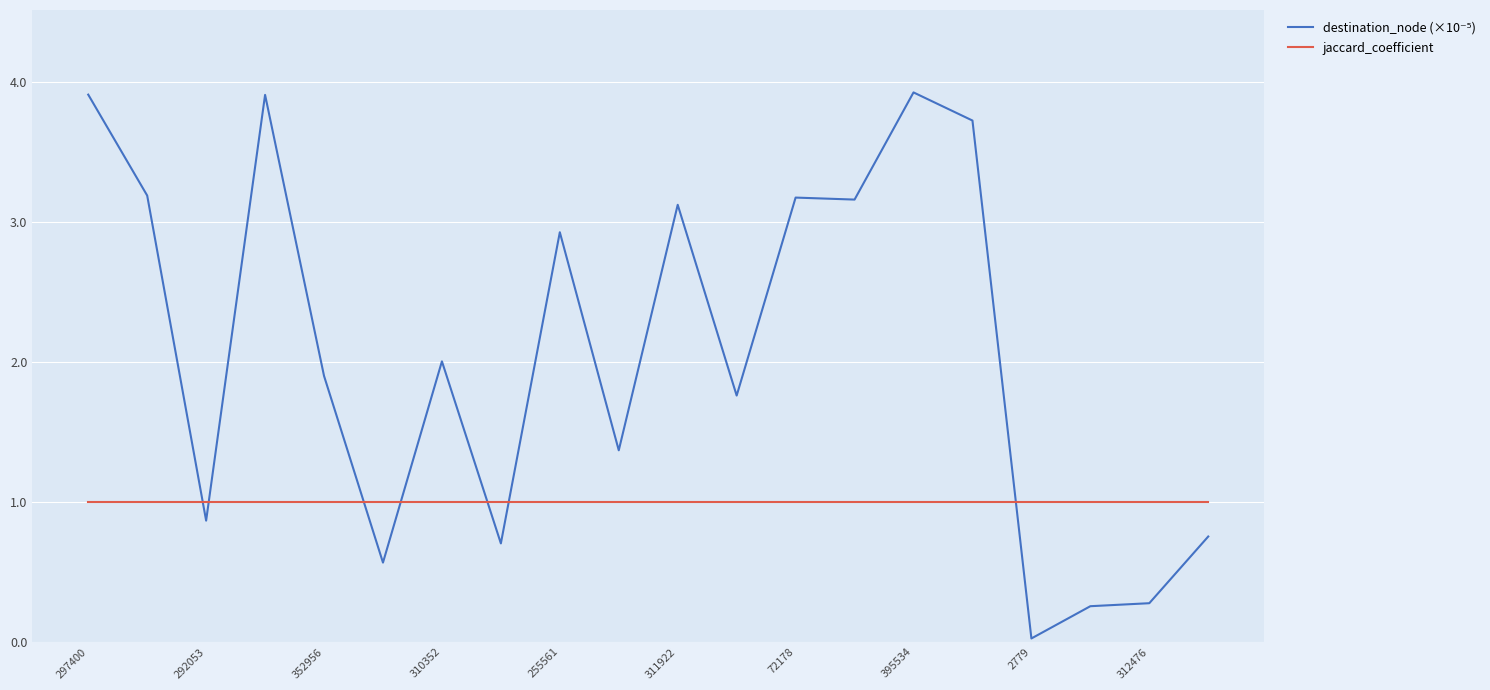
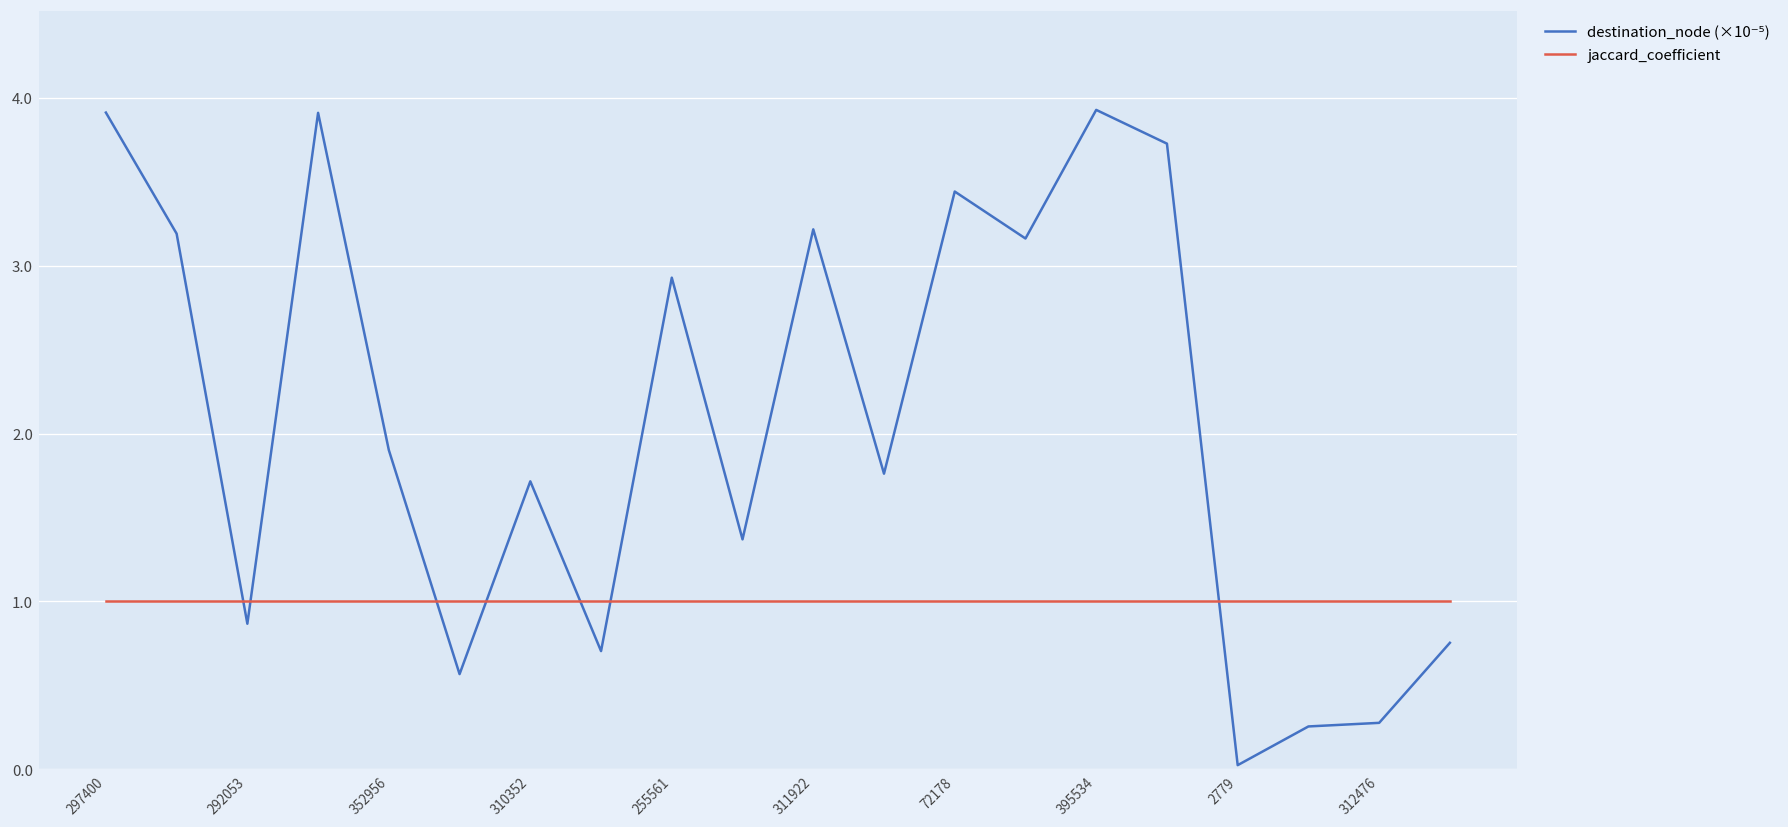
  {
    "destination_node (×10⁻⁵)": {
      "297400": 3.91,
      "292053": 0.87,
      "352956": 1.90,
-     "310352": 2.01,
+     "310352": 1.72,
      "255561": 2.93,
-     "311922": 3.12,
-     "72178": 3.18,
+     "311922": 3.22,
+     "72178": 3.44,
      "395534": 3.93,
      "2779": 0.02,
      "312476": 0.28
    },
    "jaccard_coefficient": {
      "297400": 1.00,
      "292053": 1.00,
      "352956": 1.00,
      "310352": 1.00,
      "255561": 1.00,
      "311922": 1.00,
      "72178": 1.00,
      "395534": 1.00,
      "2779": 1.00,
      "312476": 1.00
    }
  }
